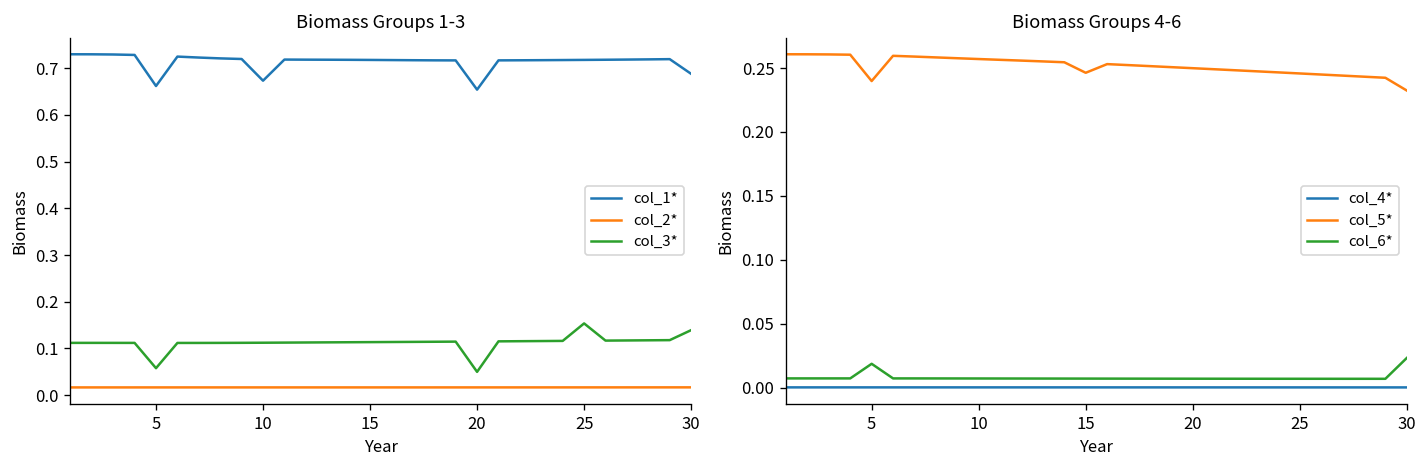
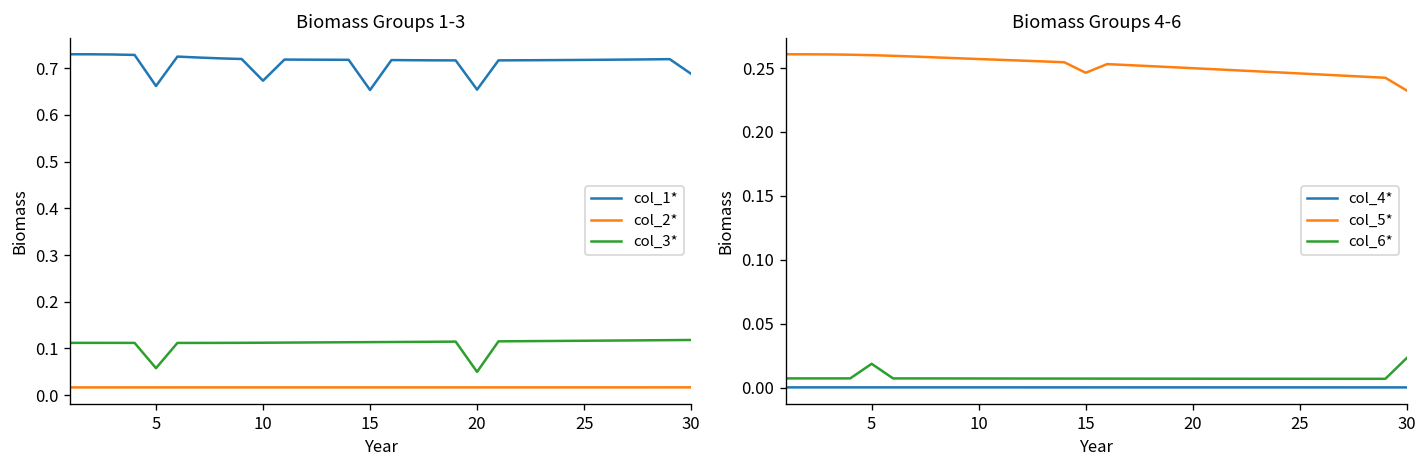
  {
    "Biomass Groups 1-3": {
      "col_1*": {
        "5": 0.66,
        "10": 0.67,
-       "15": 0.72,
+       "15": 0.65,
        "20": 0.65,
        "25": 0.72,
        "30": 0.69
      },
      "col_2*": {
        "5": 0.02,
        "10": 0.02,
        "15": 0.02,
        "20": 0.02,
        "25": 0.02,
        "30": 0.02
      },
      "col_3*": {
        "5": 0.06,
        "10": 0.11,
        "15": 0.11,
        "20": 0.05,
-       "25": 0.15,
-       "30": 0.14
+       "25": 0.12,
+       "30": 0.12
      }
    },
    "Biomass Groups 4-6": {
      "col_4*": {
        "5": 0.000,
        "10": 0.000,
        "15": 0.000,
        "20": 0.000,
        "25": 0.000,
        "30": 0.000
      },
      "col_5*": {
-       "5": 0.240,
+       "5": 0.260,
        "10": 0.257,
        "15": 0.246,
        "20": 0.250,
        "25": 0.246,
        "30": 0.232
      },
      "col_6*": {
        "5": 0.019,
        "10": 0.007,
        "15": 0.007,
        "20": 0.007,
        "25": 0.007,
        "30": 0.023
      }
    }
  }
